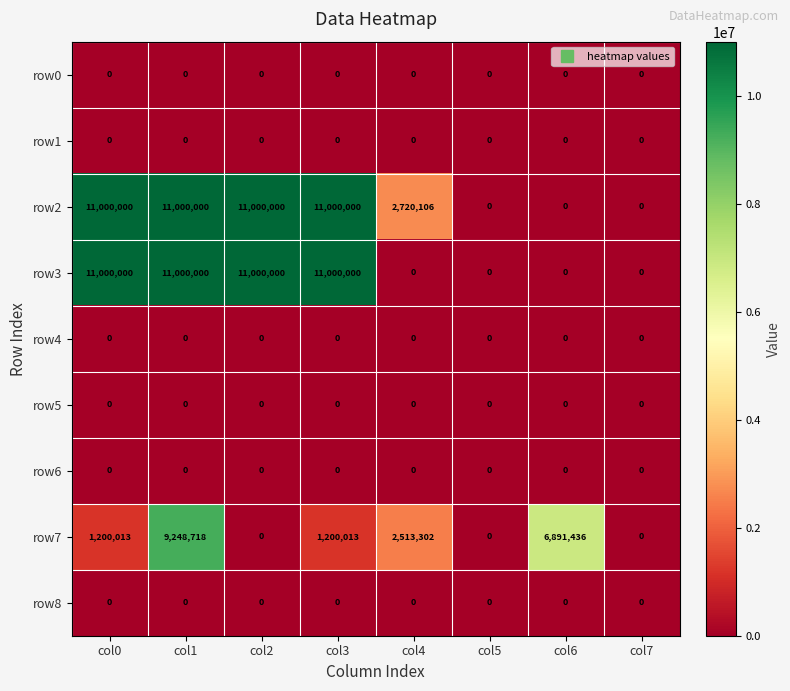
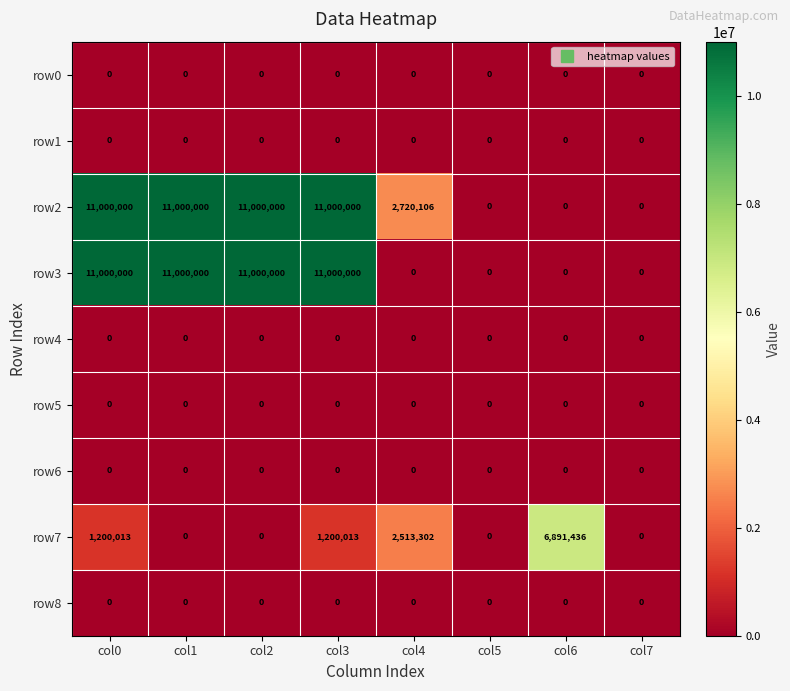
  {
    "row0": {
      "col0": "0",
      "col1": "0",
      "col2": "0",
      "col3": "0",
      "col4": "0",
      "col5": "0",
      "col6": "0",
      "col7": "0"
    },
    "row1": {
      "col0": "0",
      "col1": "0",
      "col2": "0",
      "col3": "0",
      "col4": "0",
      "col5": "0",
      "col6": "0",
      "col7": "0"
    },
    "row2": {
      "col0": "11,000,000",
      "col1": "11,000,000",
      "col2": "11,000,000",
      "col3": "11,000,000",
      "col4": "2,720,106",
      "col5": "0",
      "col6": "0",
      "col7": "0"
    },
    "row3": {
      "col0": "11,000,000",
      "col1": "11,000,000",
      "col2": "11,000,000",
      "col3": "11,000,000",
      "col4": "0",
      "col5": "0",
      "col6": "0",
      "col7": "0"
    },
    "row4": {
      "col0": "0",
      "col1": "0",
      "col2": "0",
      "col3": "0",
      "col4": "0",
      "col5": "0",
      "col6": "0",
      "col7": "0"
    },
    "row5": {
      "col0": "0",
      "col1": "0",
      "col2": "0",
      "col3": "0",
      "col4": "0",
      "col5": "0",
      "col6": "0",
      "col7": "0"
    },
    "row6": {
      "col0": "0",
      "col1": "0",
      "col2": "0",
      "col3": "0",
      "col4": "0",
      "col5": "0",
      "col6": "0",
      "col7": "0"
    },
    "row7": {
      "col0": "1,200,013",
-     "col1": "9,248,718",
+     "col1": "0",
      "col2": "0",
      "col3": "1,200,013",
      "col4": "2,513,302",
      "col5": "0",
      "col6": "6,891,436",
      "col7": "0"
    },
    "row8": {
      "col0": "0",
      "col1": "0",
      "col2": "0",
      "col3": "0",
      "col4": "0",
      "col5": "0",
      "col6": "0",
      "col7": "0"
    }
  }
